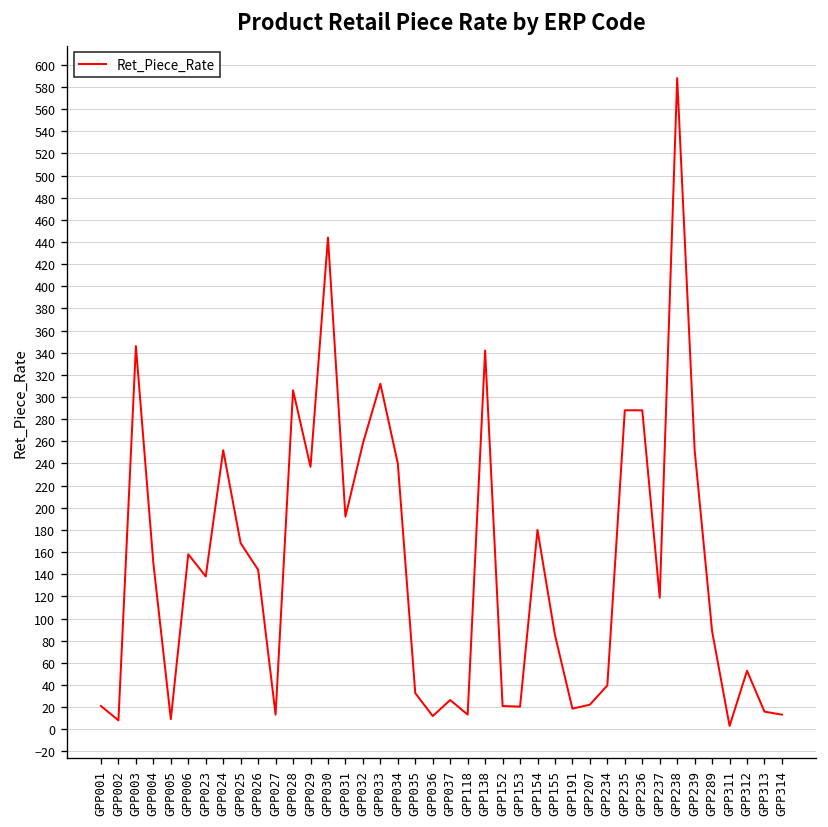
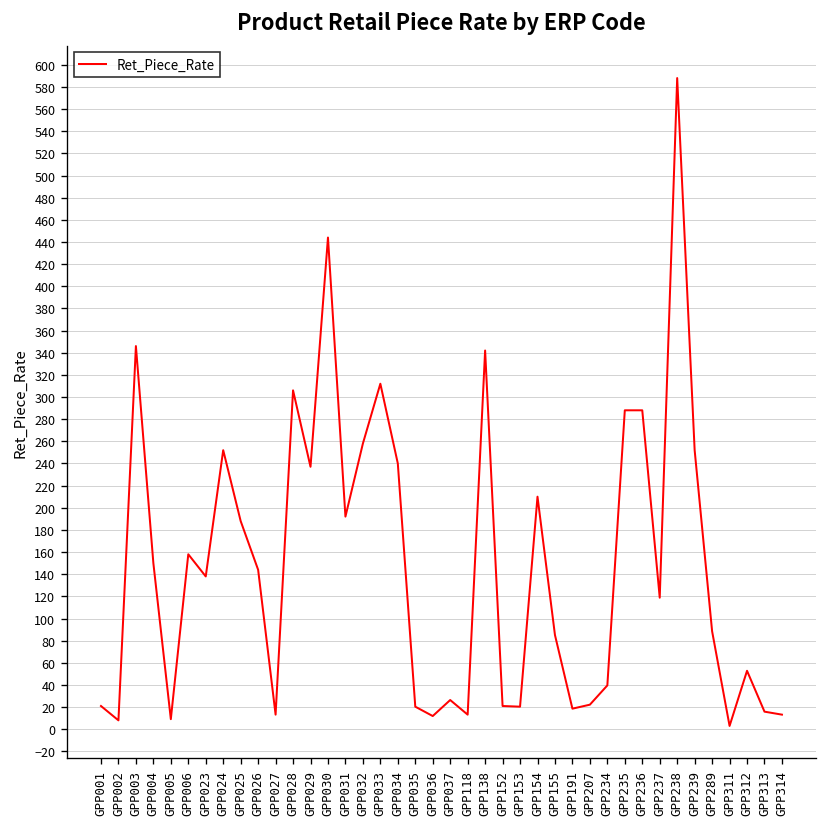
  {
    "GPP001": 20,
    "GPP002": 10,
    "GPP003": 350,
    "GPP004": 150,
    "GPP005": 10,
    "GPP006": 160,
    "GPP023": 140,
    "GPP024": 250,
-   "GPP025": 170,
+   "GPP025": 190,
    "GPP026": 140,
    "GPP027": 10,
    "GPP028": 310,
    "GPP029": 240,
    "GPP030": 440,
    "GPP031": 190,
    "GPP032": 260,
    "GPP033": 310,
    "GPP034": 240,
-   "GPP035": 30,
+   "GPP035": 20,
    "GPP036": 10,
    "GPP037": 30,
    "GPP118": 10,
    "GPP138": 340,
    "GPP152": 20,
    "GPP153": 20,
-   "GPP154": 180,
+   "GPP154": 210,
    "GPP155": 90,
    "GPP191": 20,
    "GPP207": 20,
    "GPP234": 40,
    "GPP235": 290,
    "GPP236": 290,
    "GPP237": 120,
    "GPP238": 590,
    "GPP239": 250,
    "GPP289": 90,
    "GPP311": 0,
    "GPP312": 50,
    "GPP313": 20,
    "GPP314": 10
  }
